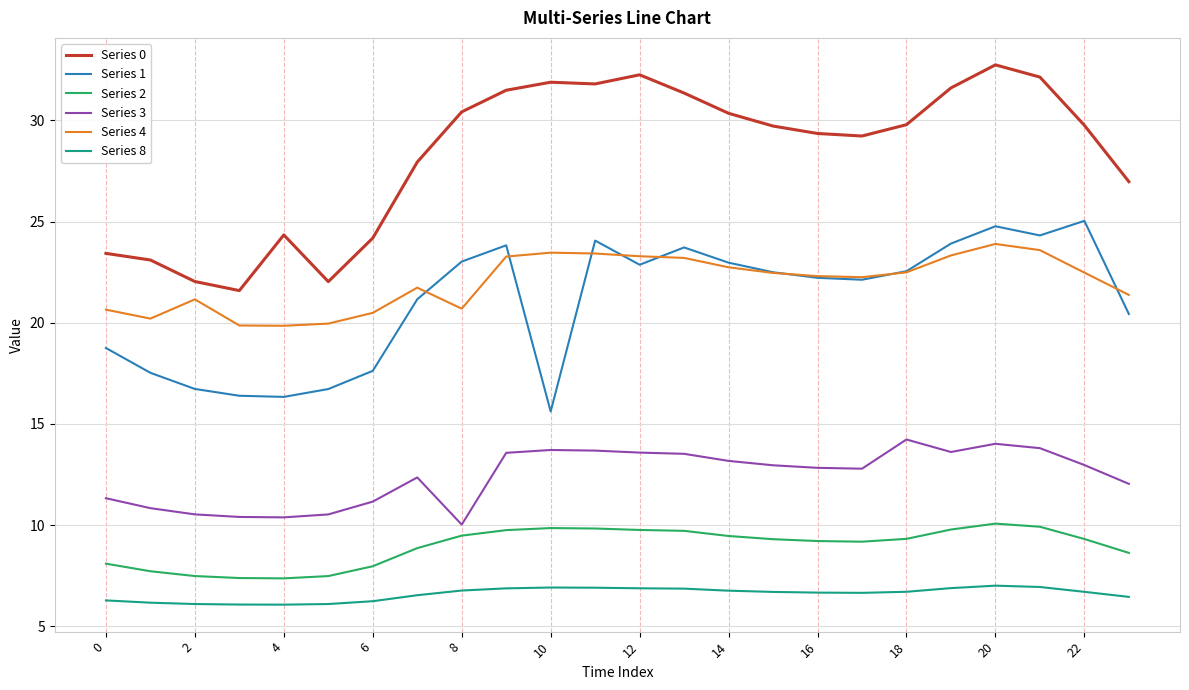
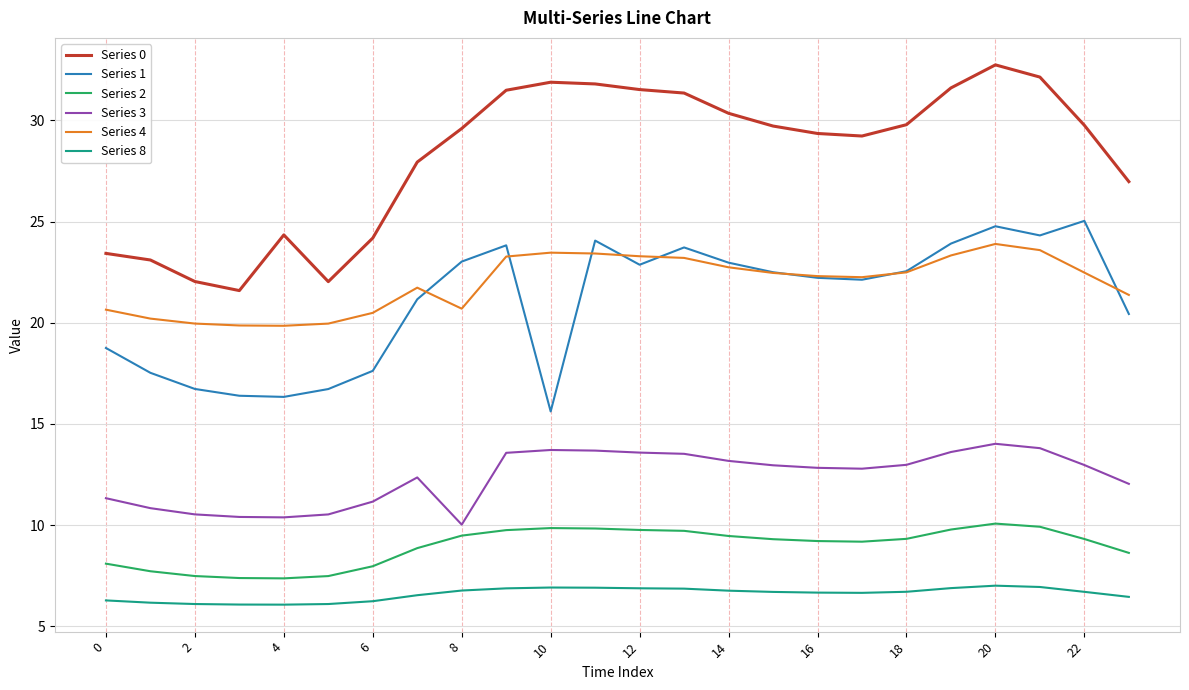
  {
    "Series 0": {
      "0": 23.4,
      "2": 22.0,
      "4": 24.3,
      "6": 24.2,
-     "8": 30.4,
+     "8": 29.6,
      "10": 31.9,
-     "12": 32.2,
+     "12": 31.5,
      "14": 30.3,
      "16": 29.4,
      "18": 29.8,
      "20": 32.7,
      "22": 29.8
    },
    "Series 1": {
      "0": 18.8,
      "2": 16.7,
      "4": 16.3,
      "6": 17.6,
      "8": 23.0,
      "10": 15.6,
      "12": 22.9,
      "14": 23.0,
      "20": 24.8,
      "22": 25.0
    },
    "Series 3": {
      "0": 11.3,
      "2": 10.5,
      "4": 10.4,
      "6": 11.2,
      "8": 10.0,
      "10": 13.7,
      "12": 13.6,
      "14": 13.2,
      "16": 12.8,
-     "18": 14.2,
+     "18": 13.0,
      "20": 14.0,
      "22": 13.0
    },
    "Series 4": {
      "0": 20.6,
-     "2": 21.2,
+     "2": 20.0,
      "4": 19.9,
      "6": 20.5,
      "8": 20.7,
      "10": 23.5,
      "12": 23.3,
      "14": 22.7,
      "20": 23.9,
      "22": 22.5
    }
  }
